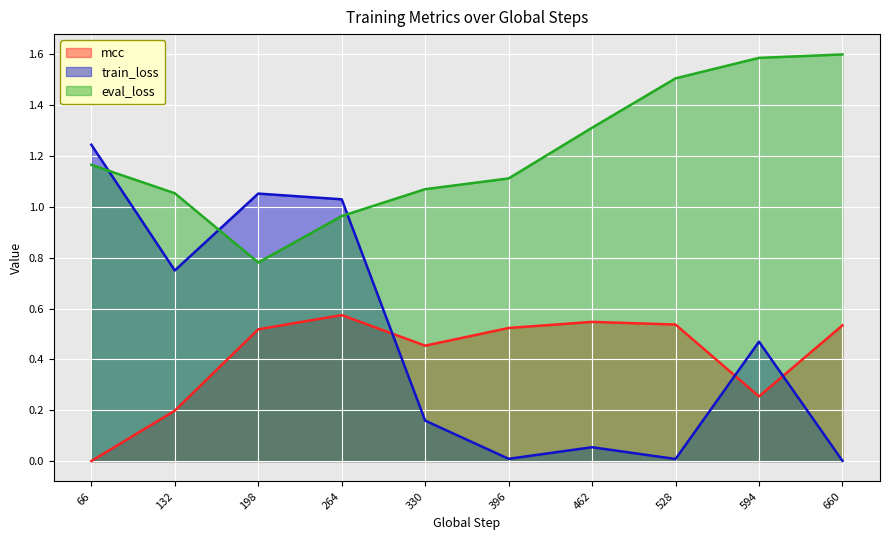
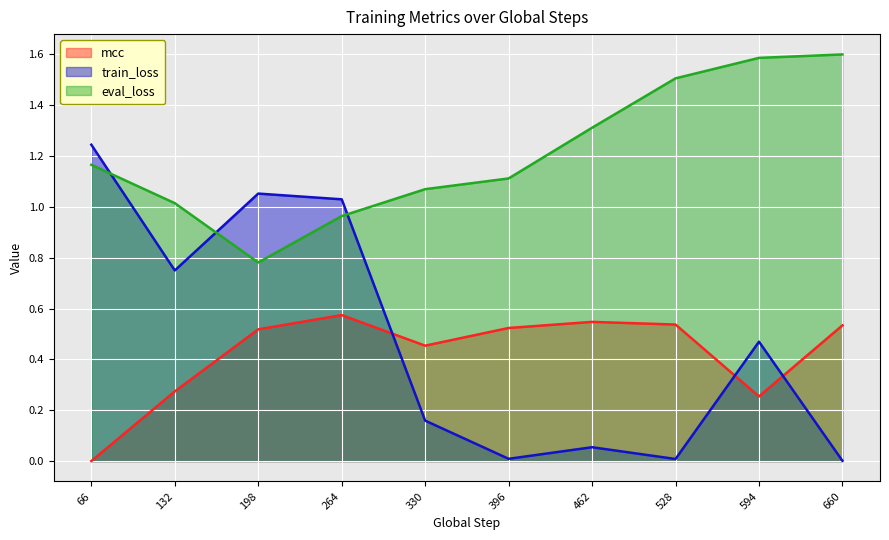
  {
    "mcc": {
      "66": 0.00,
-     "132": 0.20,
+     "132": 0.27,
      "198": 0.52,
      "264": 0.57,
      "330": 0.45,
      "396": 0.52,
      "462": 0.55,
      "528": 0.54,
      "594": 0.25,
      "660": 0.53
    },
    "train_loss": {
      "66": 1.24,
      "132": 0.75,
      "198": 1.05,
      "264": 1.03,
      "330": 0.16,
      "396": 0.01,
      "462": 0.05,
      "528": 0.01,
      "594": 0.47,
      "660": 0.00
    },
    "eval_loss": {
      "66": 1.17,
-     "132": 1.05,
+     "132": 1.01,
      "198": 0.78,
      "264": 0.96,
      "330": 1.07,
      "396": 1.11,
      "462": 1.31,
      "528": 1.51,
      "594": 1.59,
      "660": 1.60
    }
  }
